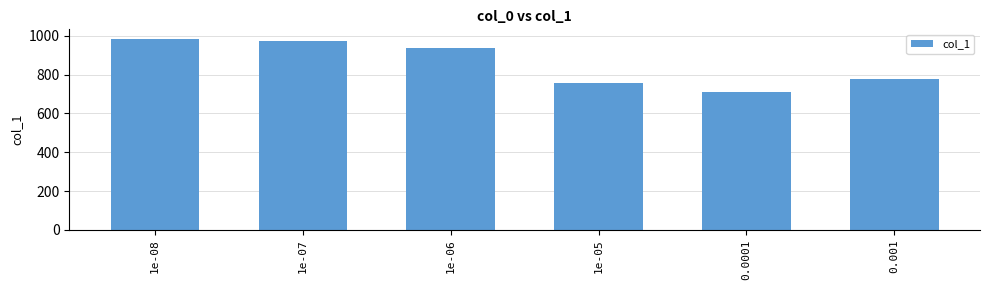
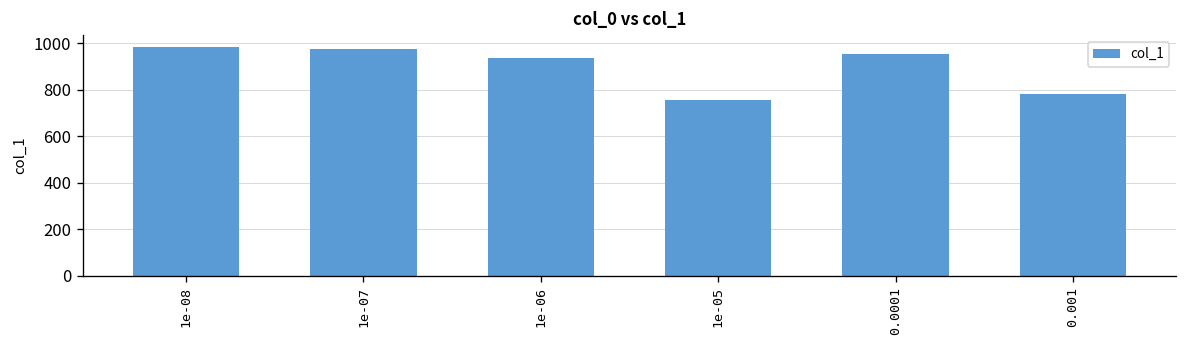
  {
    "1e-08": 990,
    "1e-07": 980,
    "1e-06": 940,
    "1e-05": 760,
-   "0.0001": 710,
+   "0.0001": 950,
    "0.001": 780
  }
